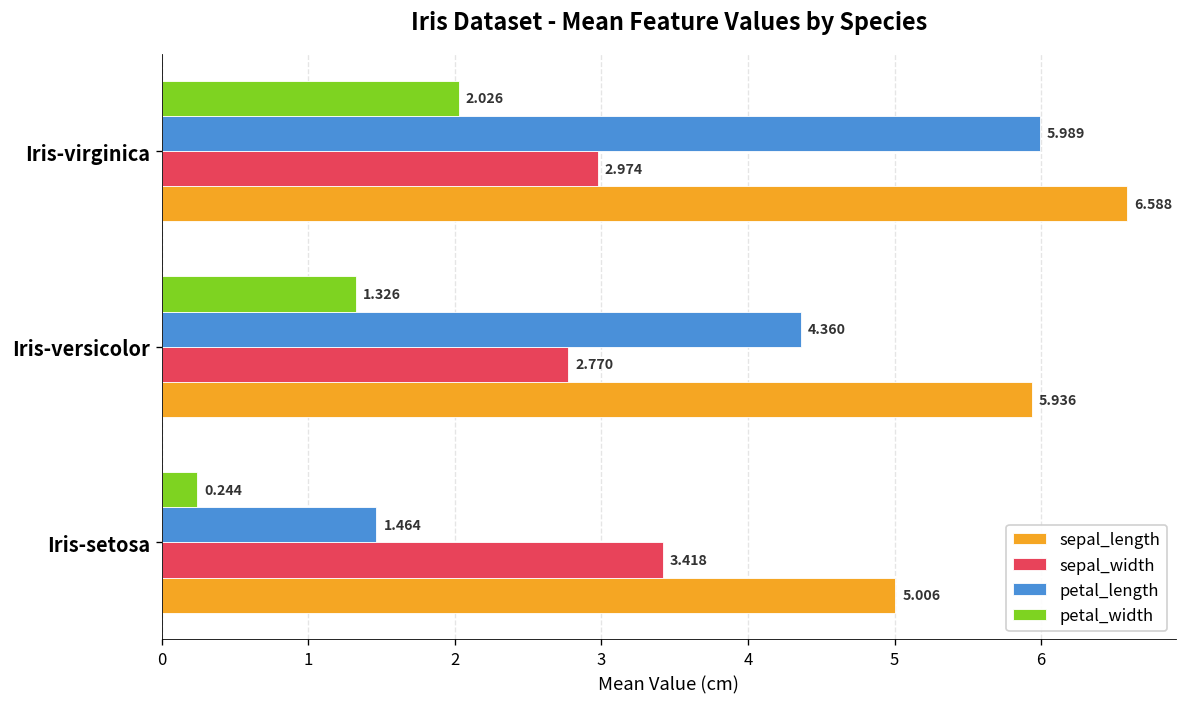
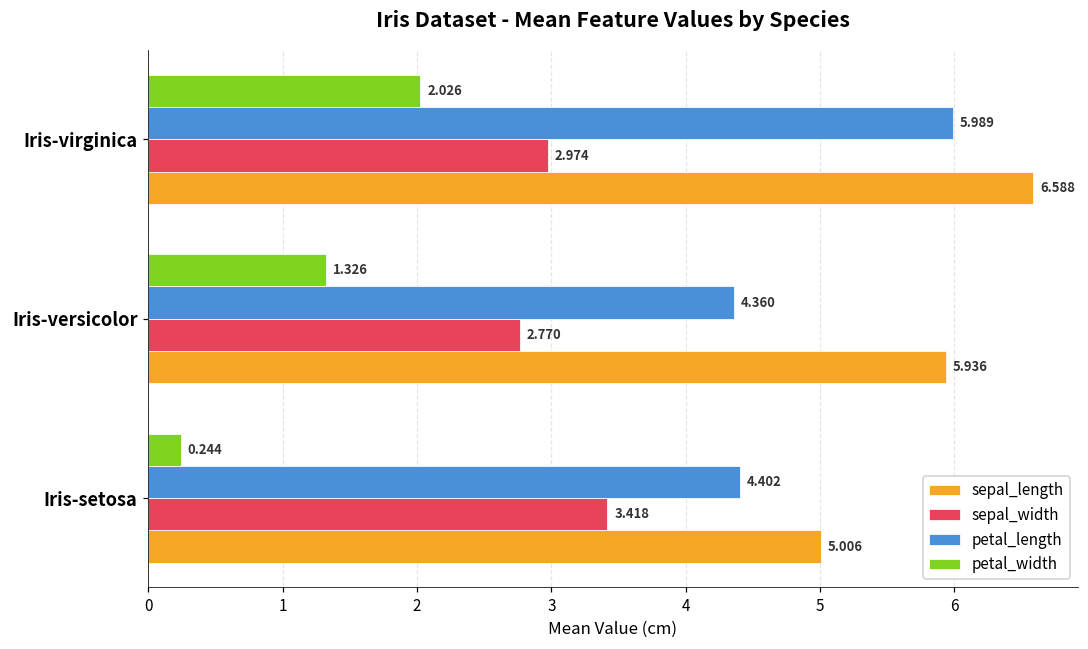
  {
    "sepal_length": {
      "Iris-virginica": 6.588,
      "Iris-versicolor": 5.936,
      "Iris-setosa": 5.006
    },
    "sepal_width": {
      "Iris-virginica": 2.974,
      "Iris-versicolor": 2.770,
      "Iris-setosa": 3.418
    },
    "petal_length": {
      "Iris-virginica": 5.989,
      "Iris-versicolor": 4.360,
-     "Iris-setosa": 1.464
+     "Iris-setosa": 4.402
    },
    "petal_width": {
      "Iris-virginica": 2.026,
      "Iris-versicolor": 1.326,
      "Iris-setosa": 0.244
    }
  }
